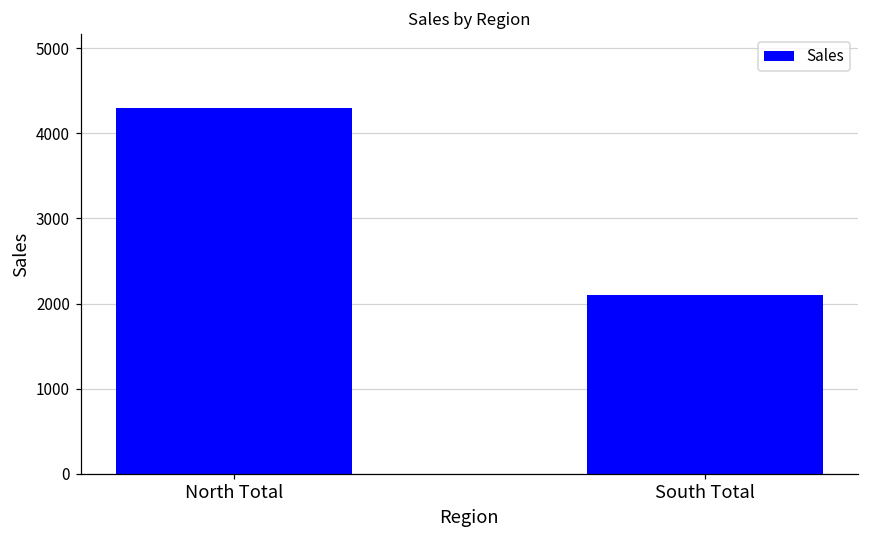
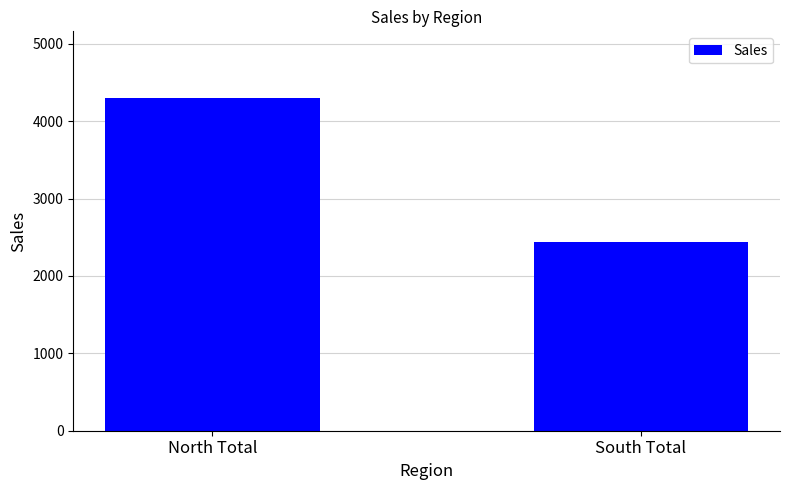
  {
    "North Total": 4300,
-   "South Total": 2100
+   "South Total": 2400
  }
